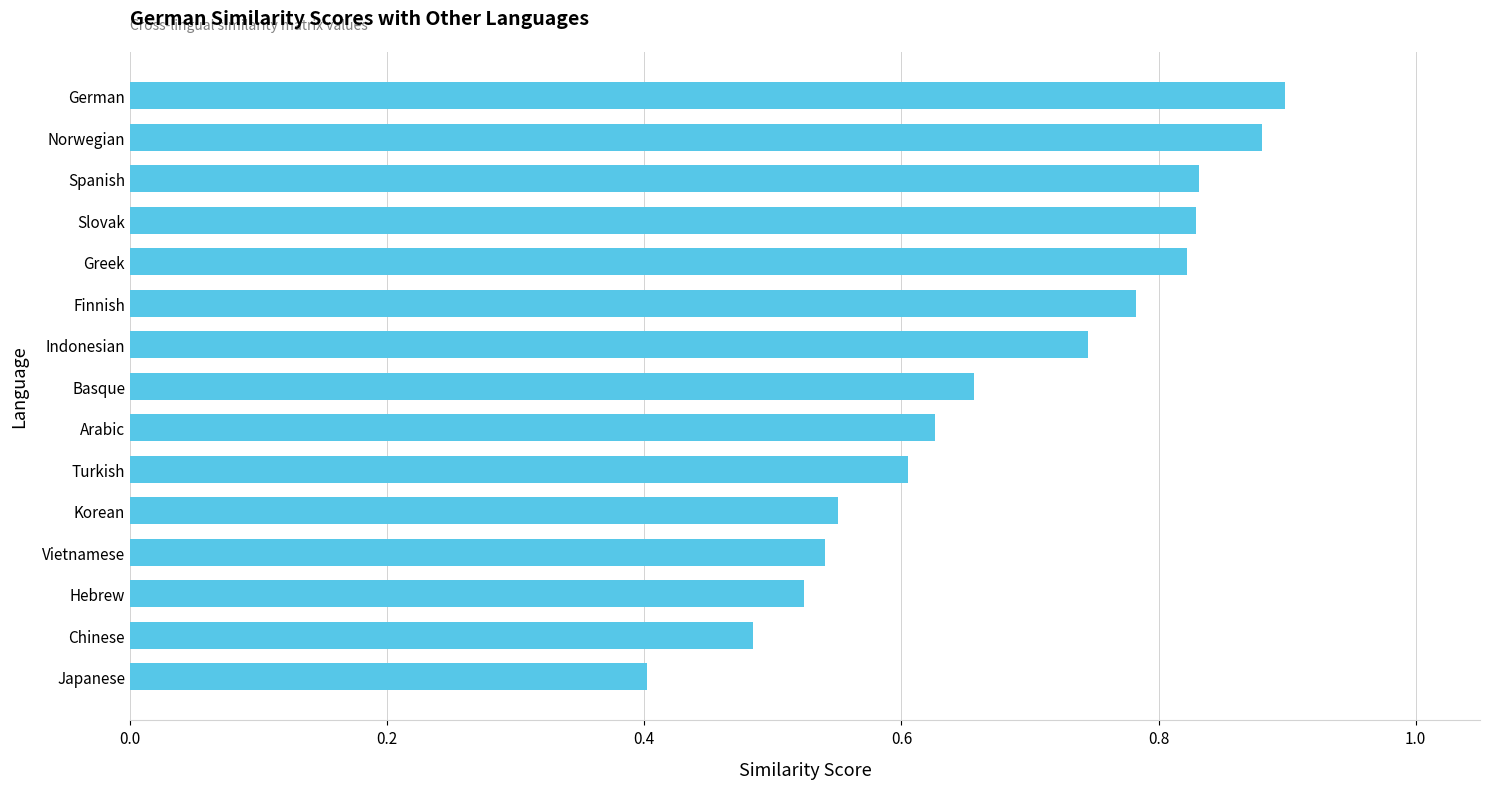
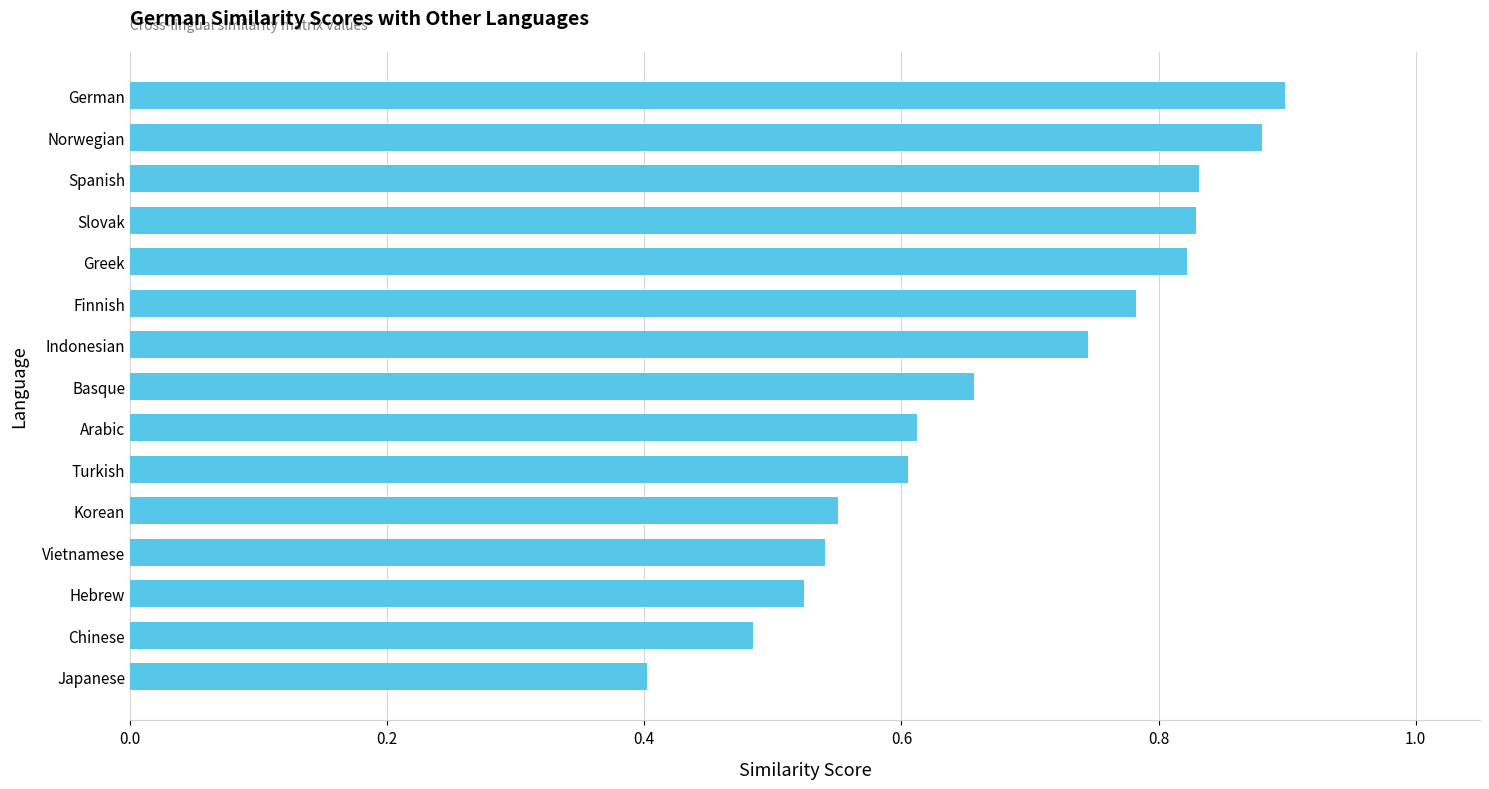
  {
    "German": 0.898,
    "Norwegian": 0.880,
    "Spanish": 0.832,
    "Slovak": 0.829,
    "Greek": 0.822,
    "Finnish": 0.783,
    "Indonesian": 0.745,
    "Basque": 0.657,
-   "Arabic": 0.626,
+   "Arabic": 0.612,
    "Turkish": 0.605,
    "Korean": 0.550,
    "Vietnamese": 0.541,
    "Hebrew": 0.524,
    "Chinese": 0.485,
    "Japanese": 0.402
  }
